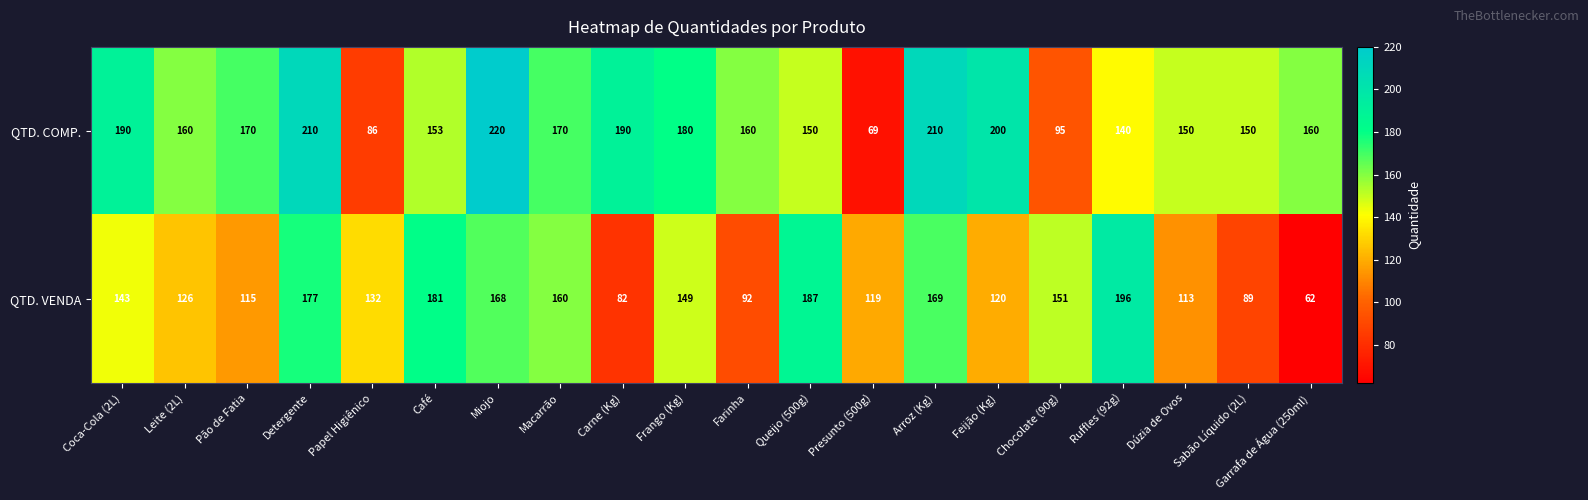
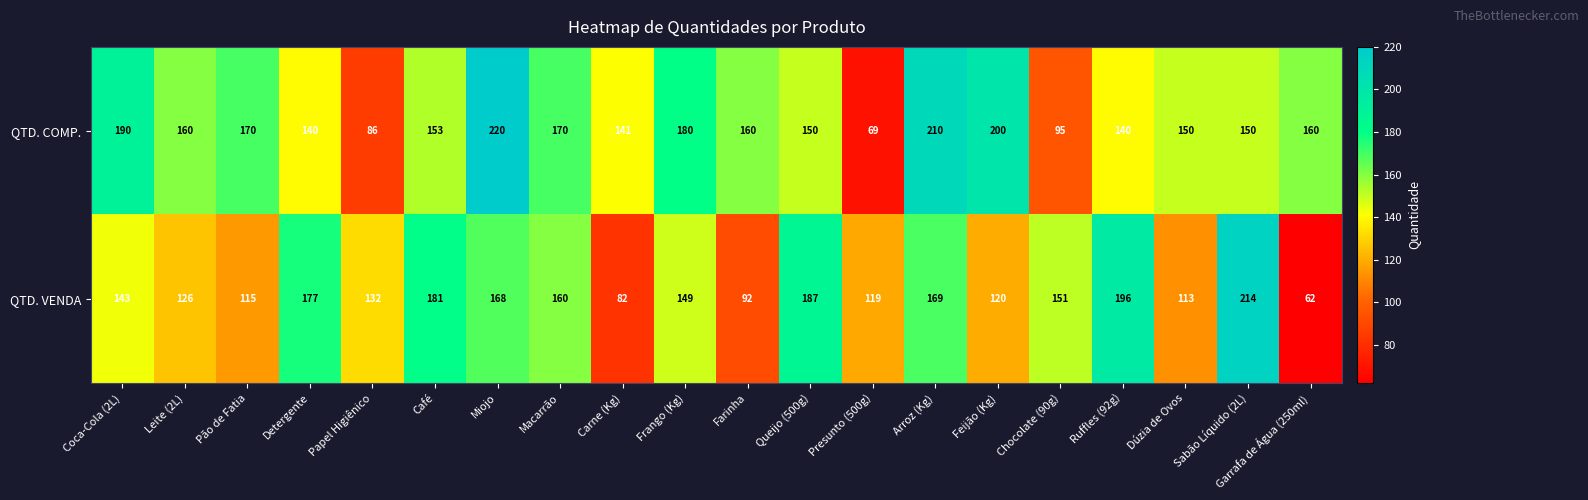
  {
    "QTD. COMP.": {
      "Coca-Cola (2L)": 190,
      "Leite (2L)": 160,
      "Pão de Fatia": 170,
-     "Detergente": 210,
+     "Detergente": 140,
      "Papel Higiênico": 86,
      "Café": 153,
      "Miojo": 220,
      "Macarrão": 170,
-     "Carne (Kg)": 190,
+     "Carne (Kg)": 141,
      "Frango (Kg)": 180,
      "Farinha": 160,
      "Queijo (500g)": 150,
      "Presunto (500g)": 69,
      "Arroz (Kg)": 210,
      "Feijão (Kg)": 200,
      "Chocolate (90g)": 95,
      "Ruffles (92g)": 140,
      "Dúzia de Ovos": 150,
      "Sabão Líquido (2L)": 150,
      "Garrafa de Água (250ml)": 160
    },
    "QTD. VENDA": {
      "Coca-Cola (2L)": 143,
      "Leite (2L)": 126,
      "Pão de Fatia": 115,
      "Detergente": 177,
      "Papel Higiênico": 132,
      "Café": 181,
      "Miojo": 168,
      "Macarrão": 160,
      "Carne (Kg)": 82,
      "Frango (Kg)": 149,
      "Farinha": 92,
      "Queijo (500g)": 187,
      "Presunto (500g)": 119,
      "Arroz (Kg)": 169,
      "Feijão (Kg)": 120,
      "Chocolate (90g)": 151,
      "Ruffles (92g)": 196,
      "Dúzia de Ovos": 113,
-     "Sabão Líquido (2L)": 89,
+     "Sabão Líquido (2L)": 214,
      "Garrafa de Água (250ml)": 62
    }
  }
